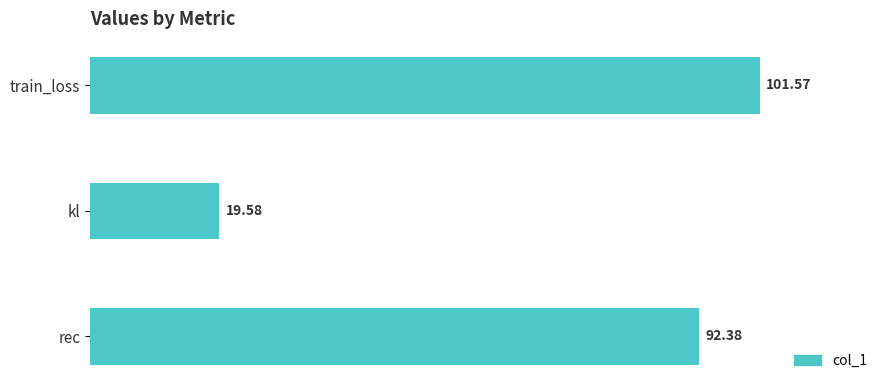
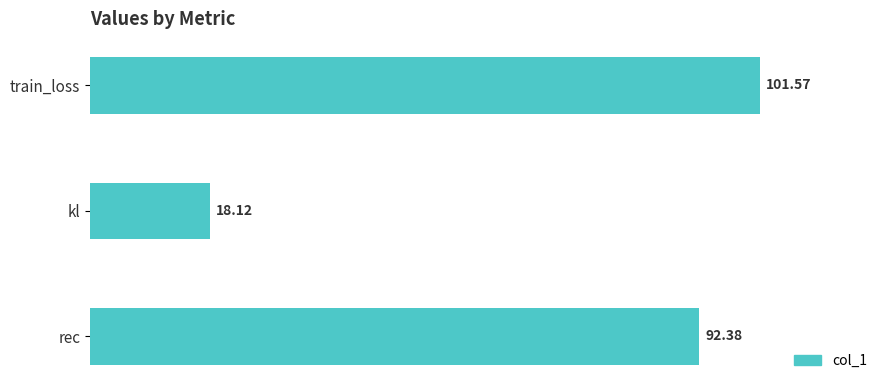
  {
    "train_loss": 101.57,
-   "kl": 19.58,
+   "kl": 18.12,
    "rec": 92.38
  }
